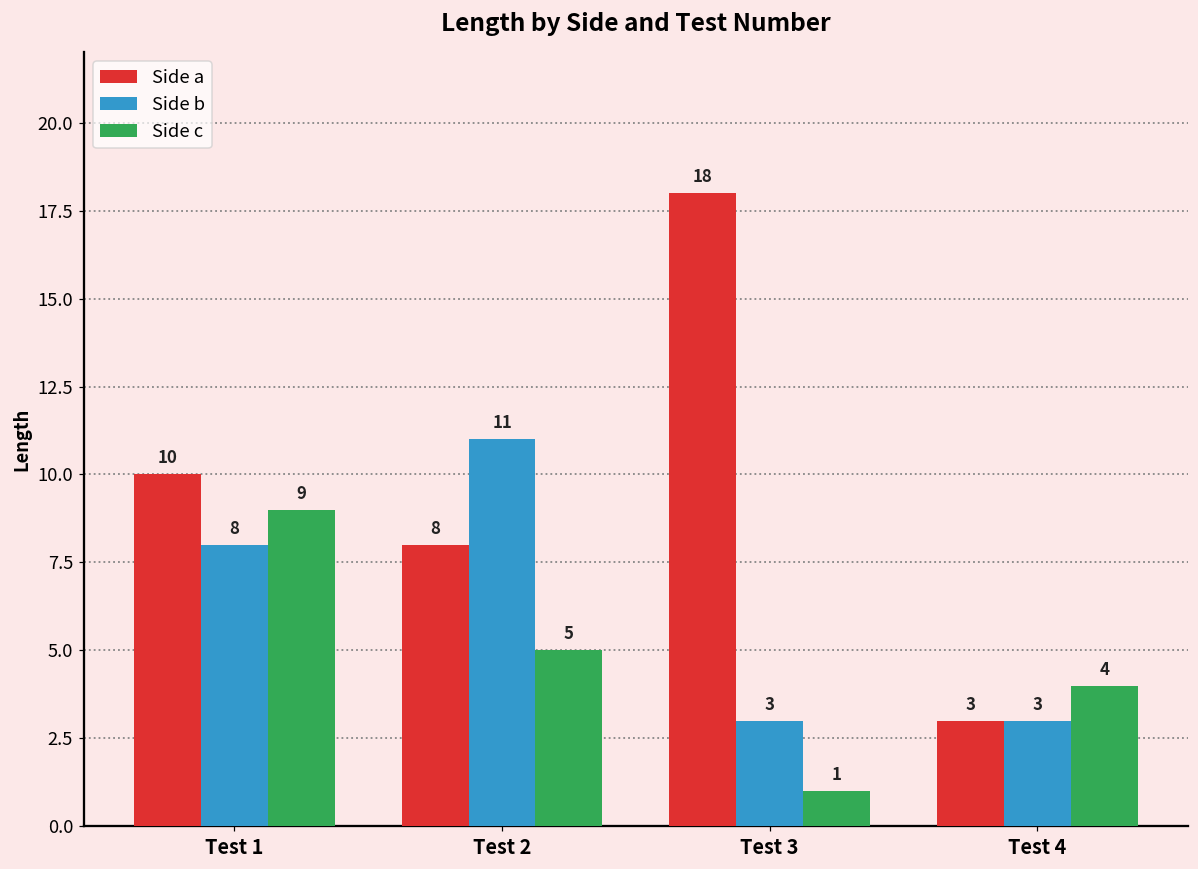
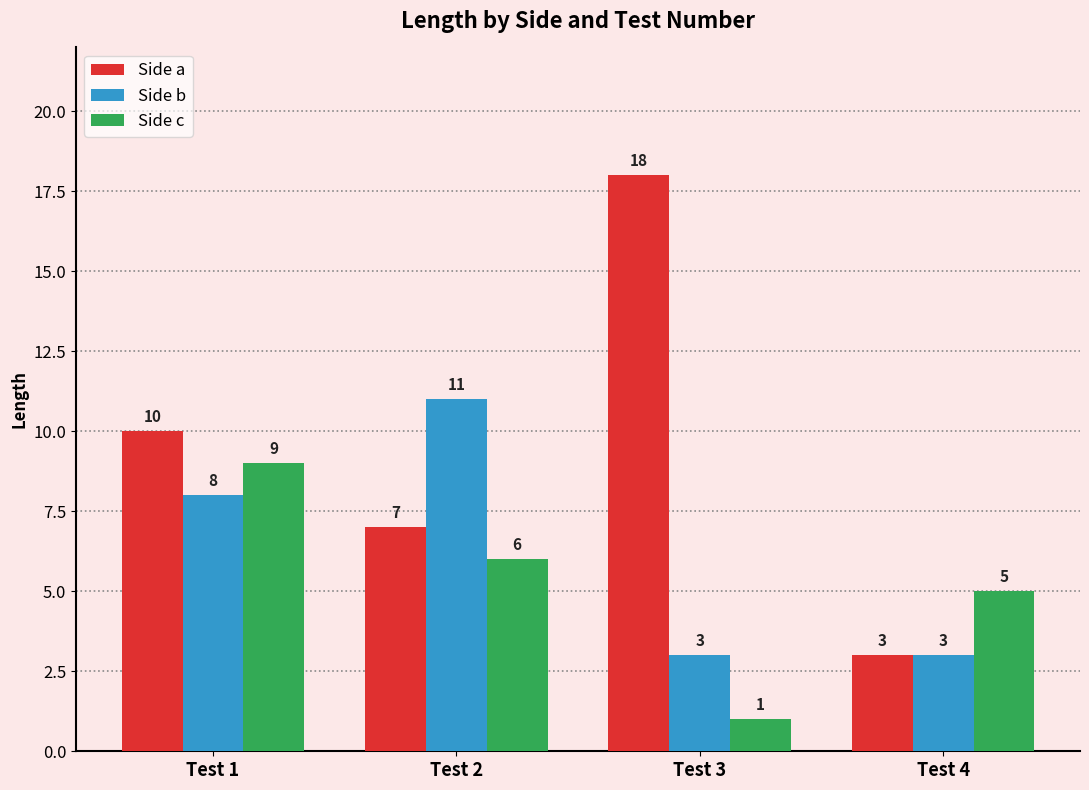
  {
    "Side a": {
      "Test 1": 10,
-     "Test 2": 8,
+     "Test 2": 7,
      "Test 3": 18,
      "Test 4": 3
    },
    "Side b": {
      "Test 1": 8,
      "Test 2": 11,
      "Test 3": 3,
      "Test 4": 3
    },
    "Side c": {
      "Test 1": 9,
-     "Test 2": 5,
+     "Test 2": 6,
      "Test 3": 1,
-     "Test 4": 4
+     "Test 4": 5
    }
  }
